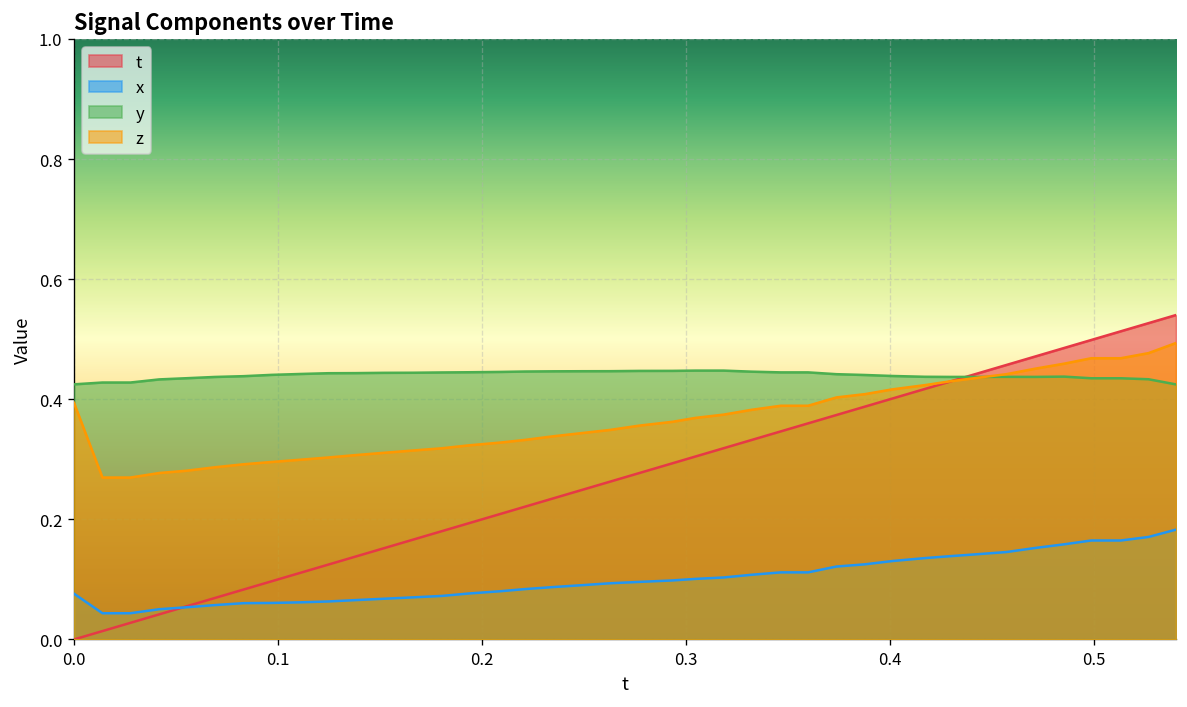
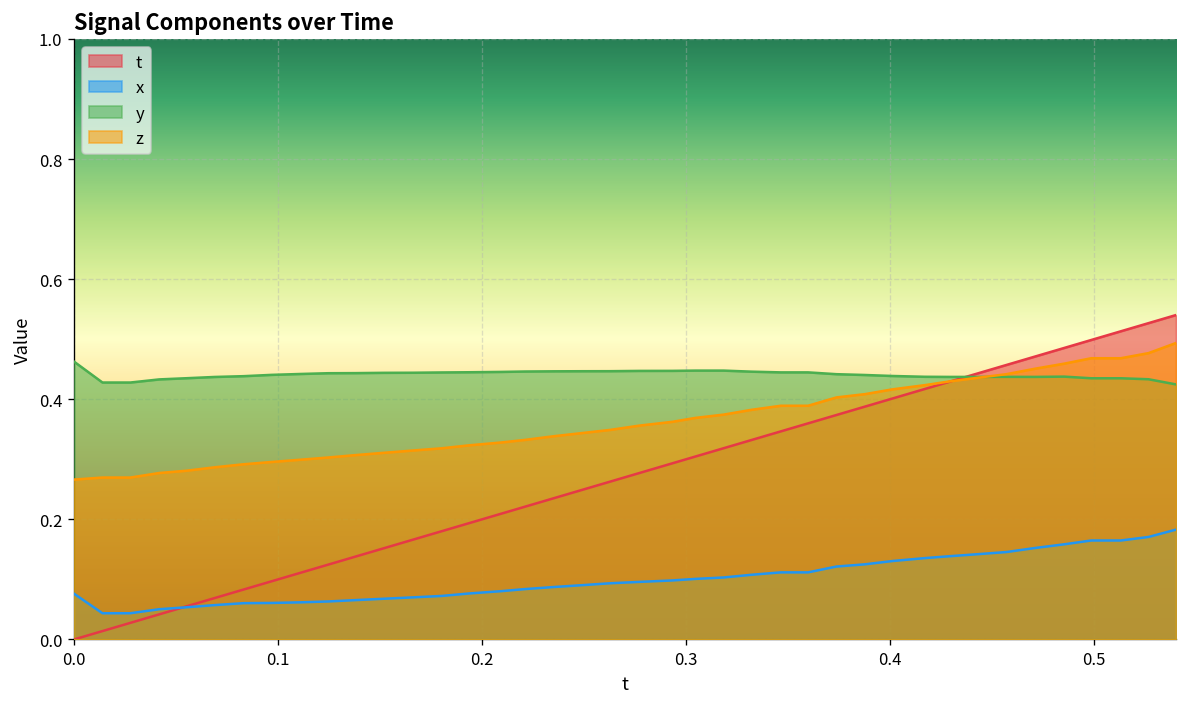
  {
    "t": {
      "0.0": 0.00
    },
    "x": {
      "0.0": 0.08
    },
    "y": {
-     "0.0": 0.42
+     "0.0": 0.46
    },
    "z": {
-     "0.0": 0.39
+     "0.0": 0.27
    }
  }
